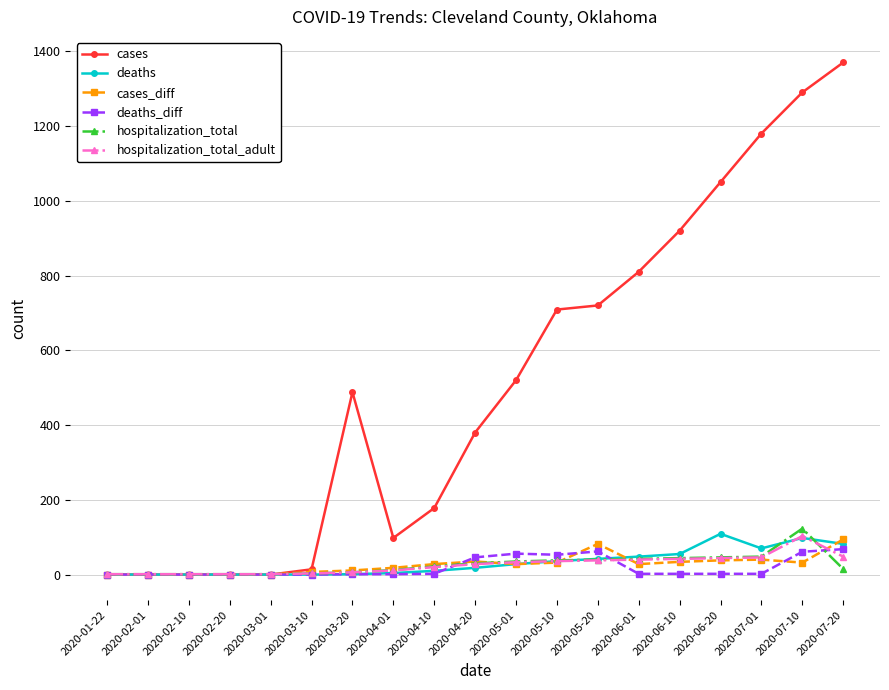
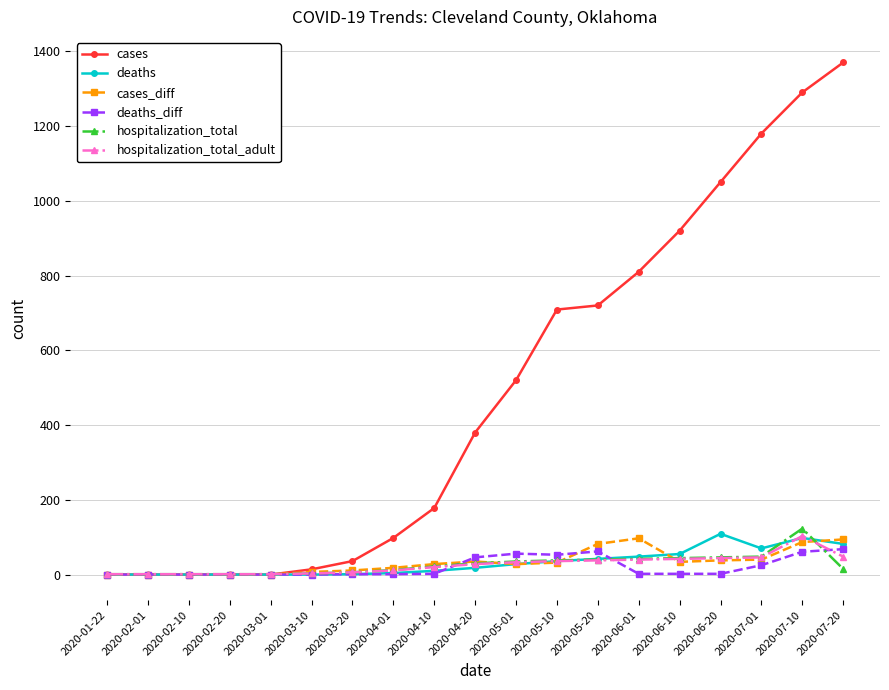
  {
    "cases": {
      "2020-03-10": 10,
-     "2020-03-20": 490,
+     "2020-03-20": 40,
      "2020-04-01": 100,
      "2020-04-10": 180,
      "2020-04-20": 380,
      "2020-05-01": 520,
      "2020-05-10": 710,
      "2020-05-20": 720,
      "2020-06-01": 810,
      "2020-06-10": 920,
      "2020-06-20": 1050,
      "2020-07-01": 1180,
      "2020-07-10": 1290,
      "2020-07-20": 1370
    },
    "deaths": {
      "2020-04-10": 10,
      "2020-04-20": 20,
      "2020-06-10": 60,
      "2020-06-20": 110,
      "2020-07-01": 70,
      "2020-07-20": 80
    },
    "cases_diff": {
      "2020-05-20": 80,
-     "2020-06-01": 30,
+     "2020-06-01": 100,
      "2020-06-10": 30,
-     "2020-07-10": 30,
+     "2020-07-10": 90,
      "2020-07-20": 90
    },
    "deaths_diff": {
      "2020-04-10": 0,
      "2020-04-20": 50,
      "2020-05-01": 60,
      "2020-05-10": 50,
      "2020-05-20": 60,
      "2020-06-01": 0,
      "2020-06-10": 0,
      "2020-06-20": 0,
-     "2020-07-01": 0,
+     "2020-07-01": 30,
      "2020-07-10": 60,
      "2020-07-20": 70
    },
    "hospitalization_total": {
      "2020-07-10": 120,
      "2020-07-20": 20
    },
    "hospitalization_total_adult": {
      "2020-07-20": 50
    }
  }
